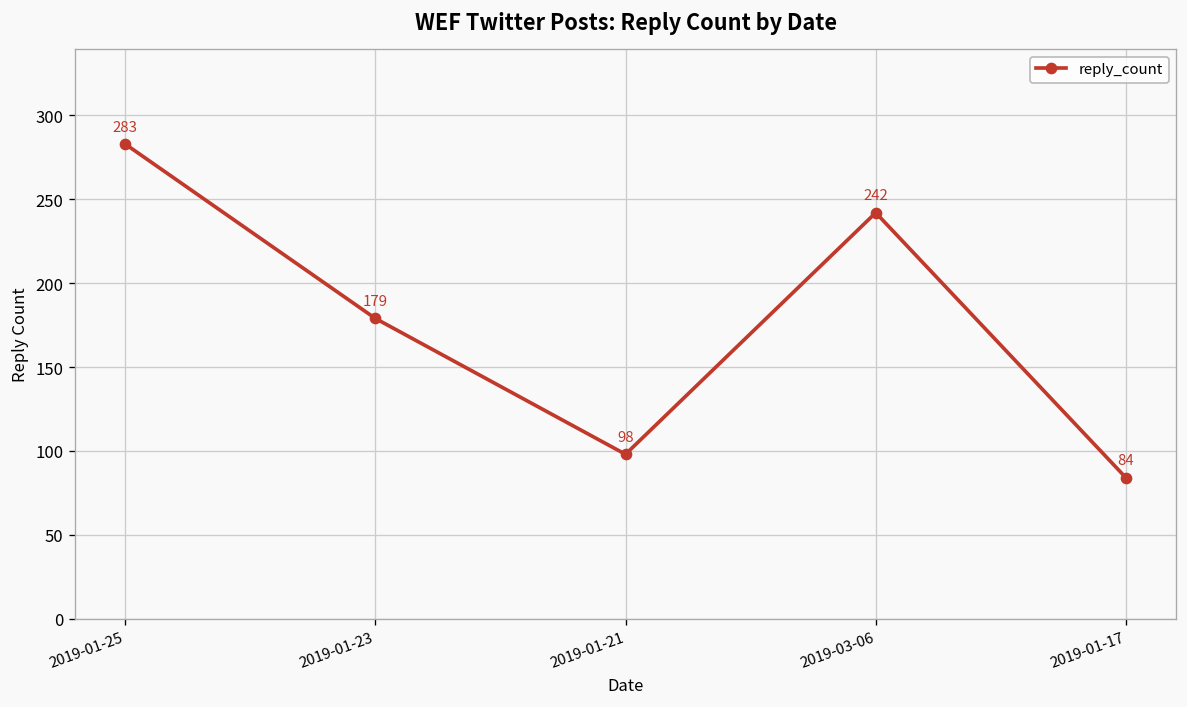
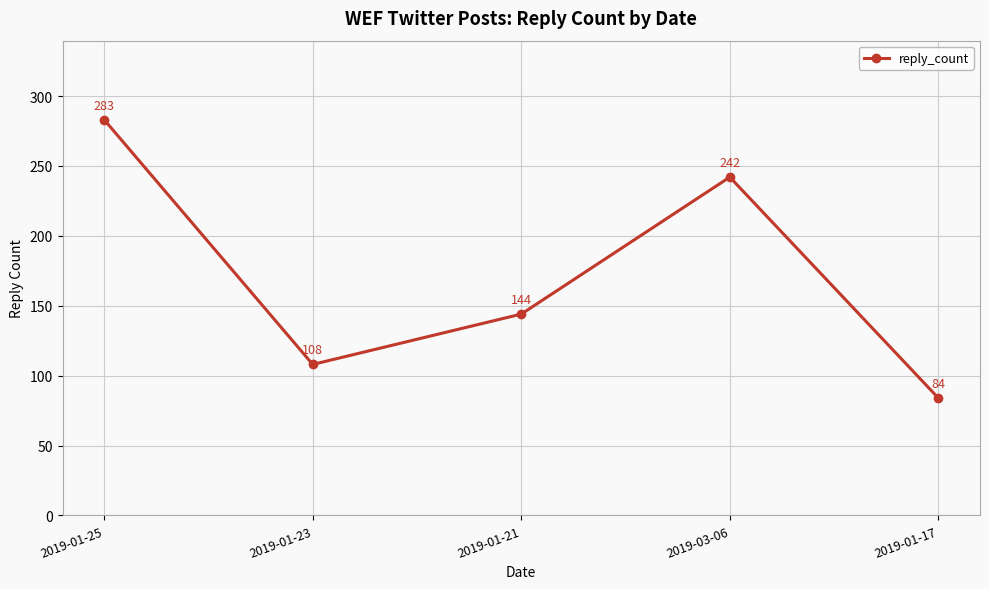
  {
    "2019-01-25": 283,
-   "2019-01-23": 179,
-   "2019-01-21": 98,
+   "2019-01-23": 108,
+   "2019-01-21": 144,
    "2019-03-06": 242,
    "2019-01-17": 84
  }
